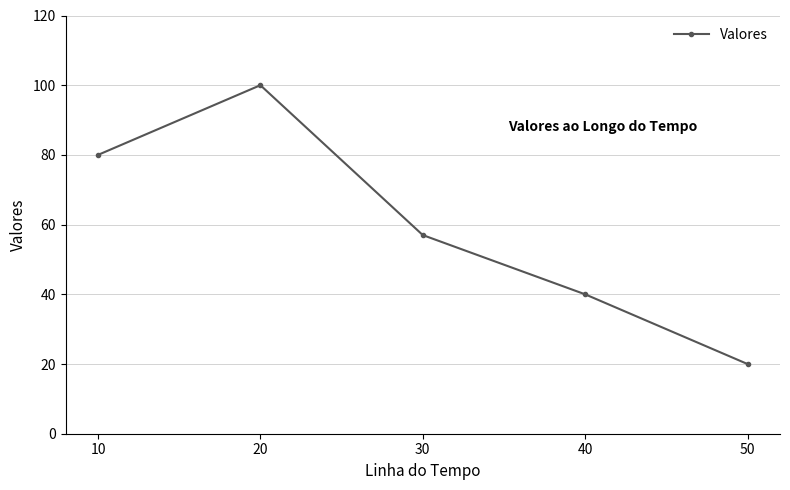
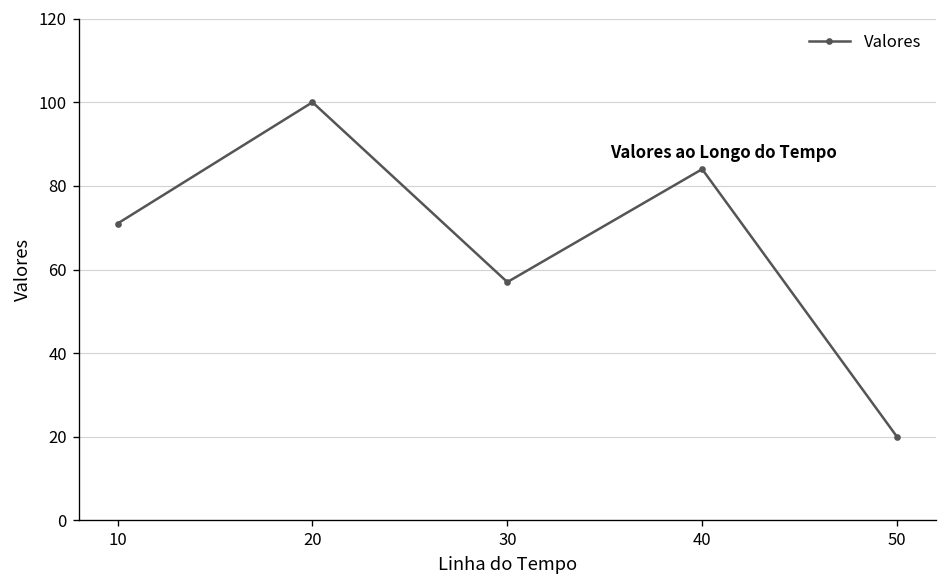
  {
-   "10": 80,
+   "10": 71,
    "20": 100,
    "30": 57,
-   "40": 40,
+   "40": 84,
    "50": 20
  }
